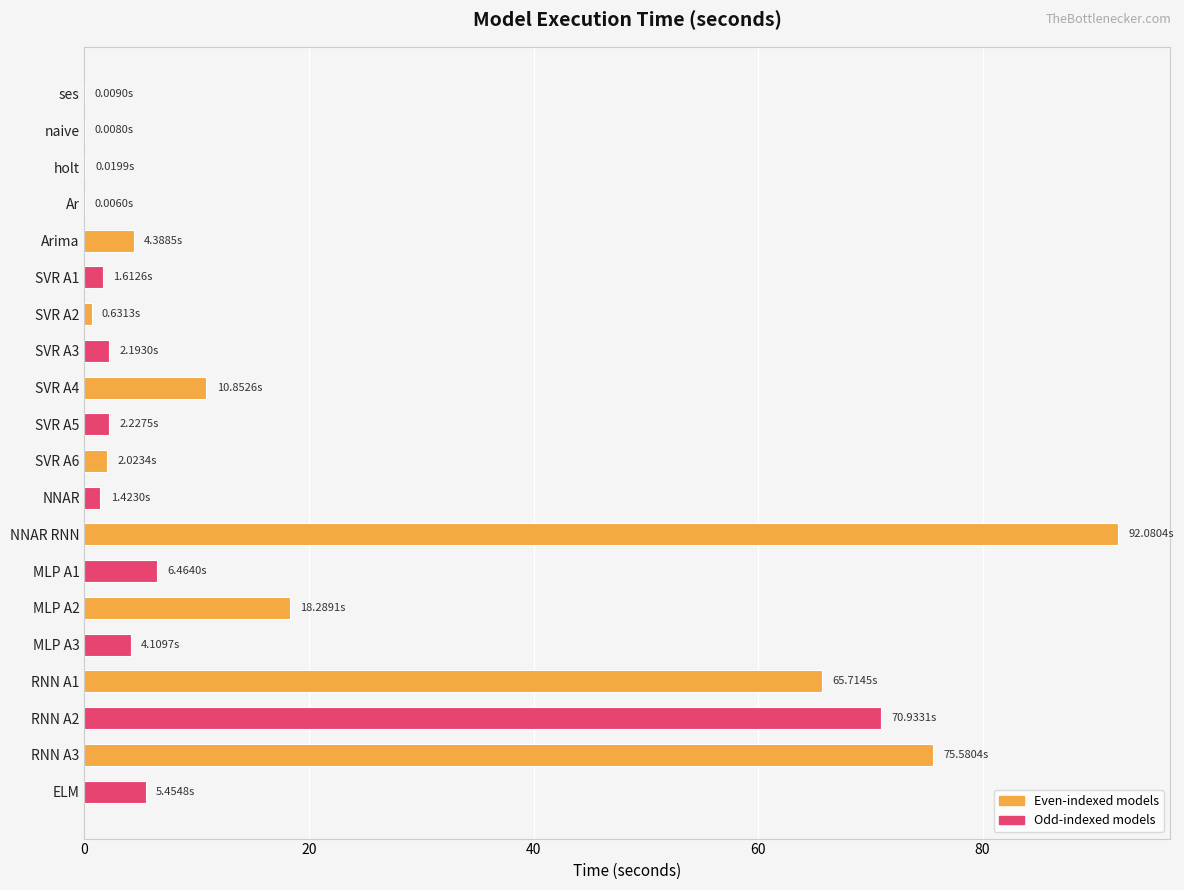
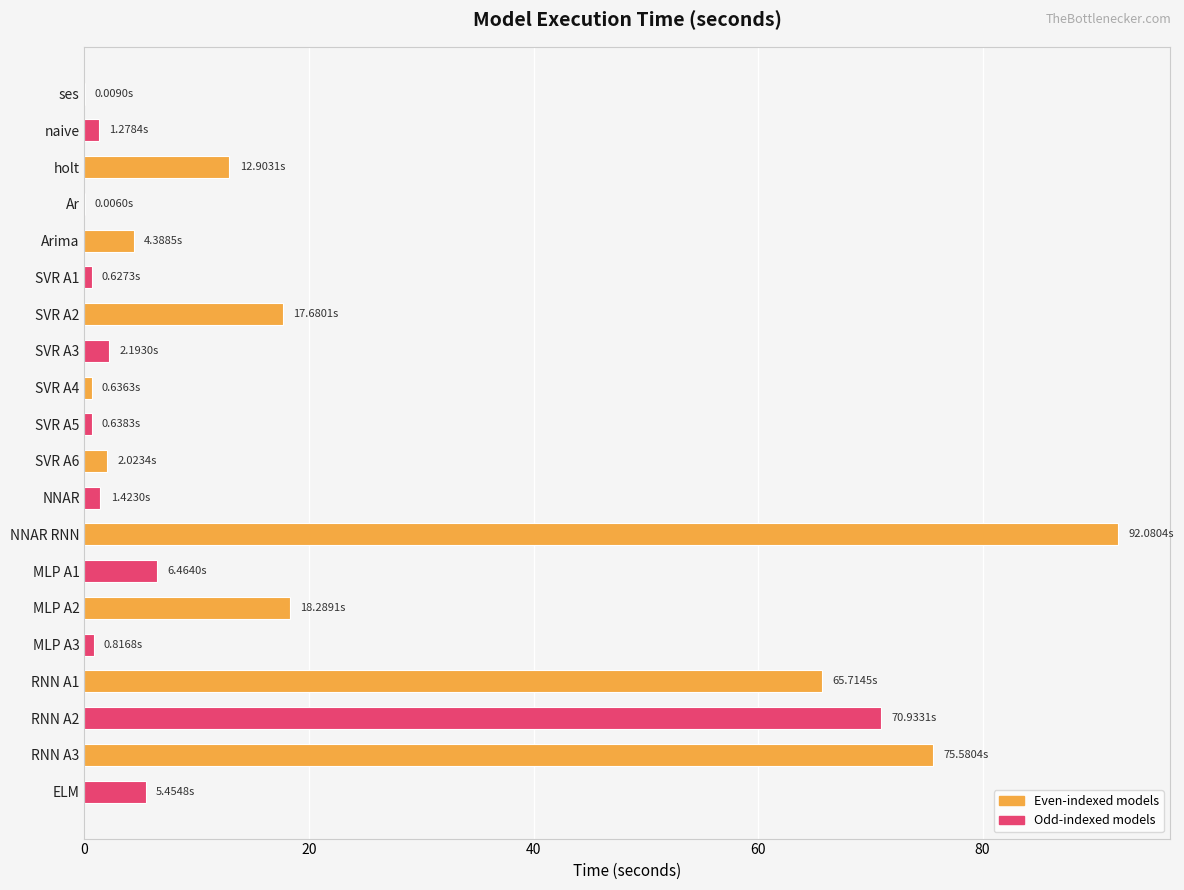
  {
    "ses": "0.0090s",
-   "naive": "0.0080s",
-   "holt": "0.0199s",
+   "naive": "1.2784s",
+   "holt": "12.9031s",
    "Ar": "0.0060s",
    "Arima": "4.3885s",
-   "SVR A1": "1.6126s",
-   "SVR A2": "0.6313s",
+   "SVR A1": "0.6273s",
+   "SVR A2": "17.6801s",
    "SVR A3": "2.1930s",
-   "SVR A4": "10.8526s",
-   "SVR A5": "2.2275s",
+   "SVR A4": "0.6363s",
+   "SVR A5": "0.6383s",
    "SVR A6": "2.0234s",
    "NNAR": "1.4230s",
    "NNAR RNN": "92.0804s",
    "MLP A1": "6.4640s",
    "MLP A2": "18.2891s",
-   "MLP A3": "4.1097s",
+   "MLP A3": "0.8168s",
    "RNN A1": "65.7145s",
    "RNN A2": "70.9331s",
    "RNN A3": "75.5804s",
    "ELM": "5.4548s"
  }
